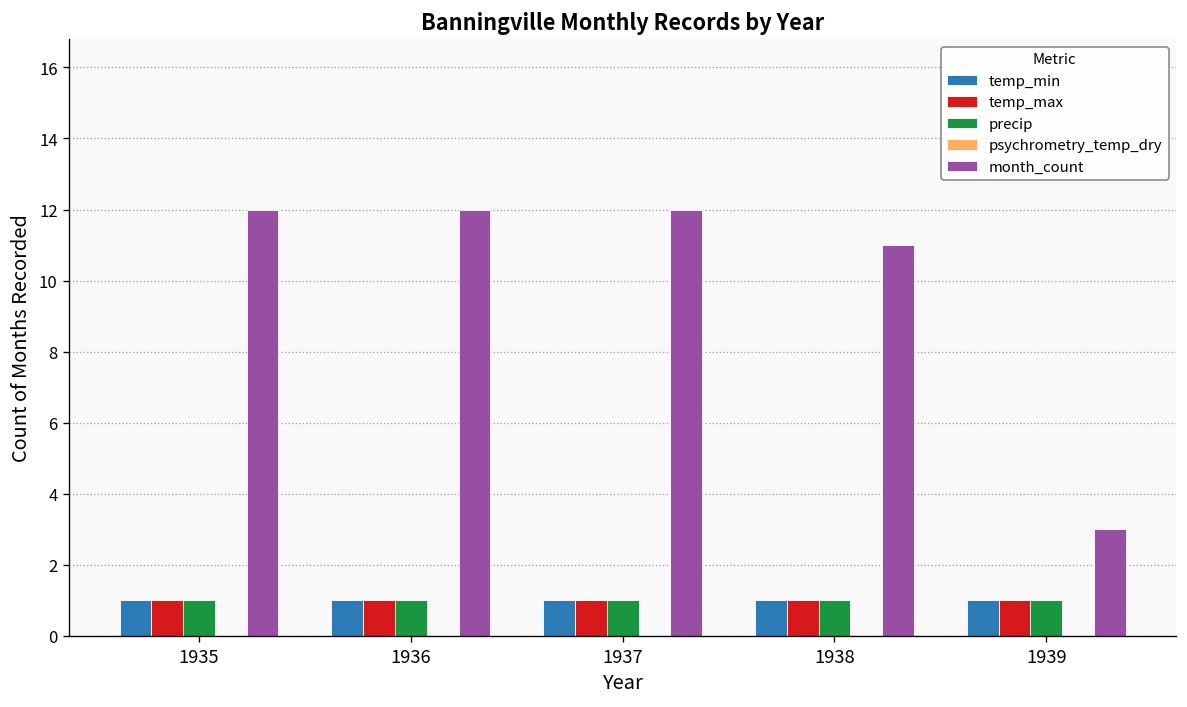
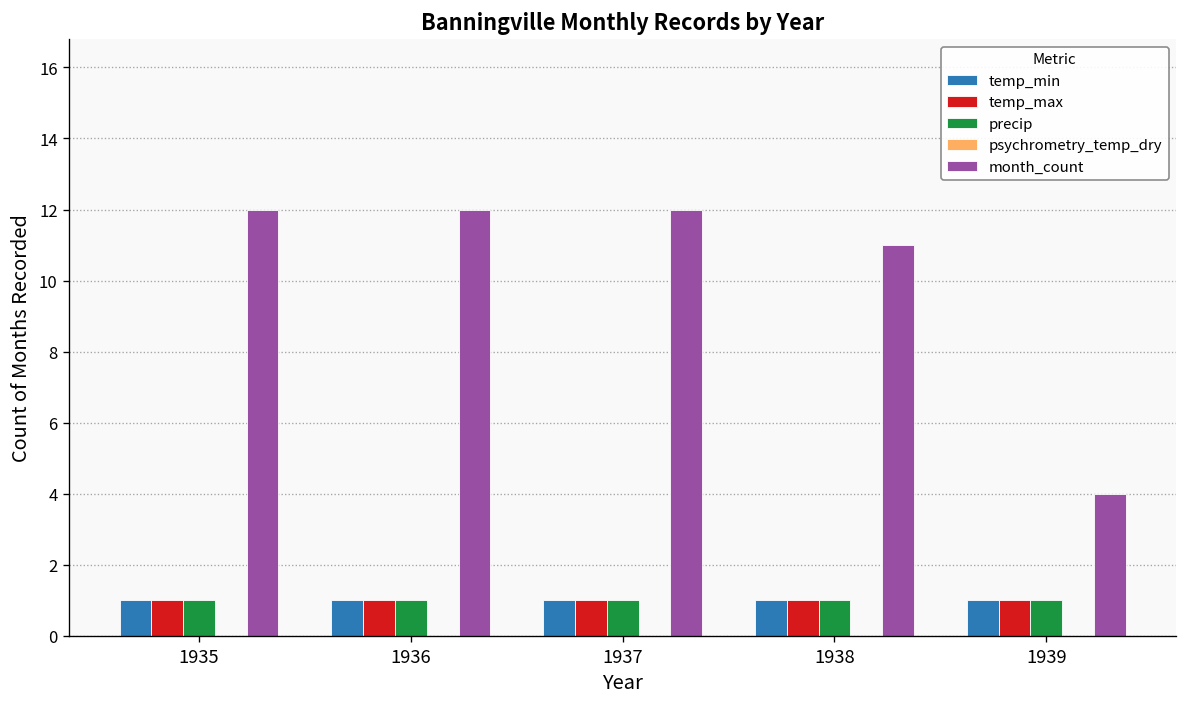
  {
    "temp_min": {
      "1935": 1,
      "1936": 1,
      "1937": 1,
      "1938": 1,
      "1939": 1
    },
    "temp_max": {
      "1935": 1,
      "1936": 1,
      "1937": 1,
      "1938": 1,
      "1939": 1
    },
    "precip": {
      "1935": 1,
      "1936": 1,
      "1937": 1,
      "1938": 1,
      "1939": 1
    },
    "psychrometry_temp_dry": {
      "1935": 0,
      "1936": 0,
      "1937": 0,
      "1938": 0,
      "1939": 0
    },
    "month_count": {
      "1935": 12,
      "1936": 12,
      "1937": 12,
      "1938": 11,
-     "1939": 3
+     "1939": 4
    }
  }
